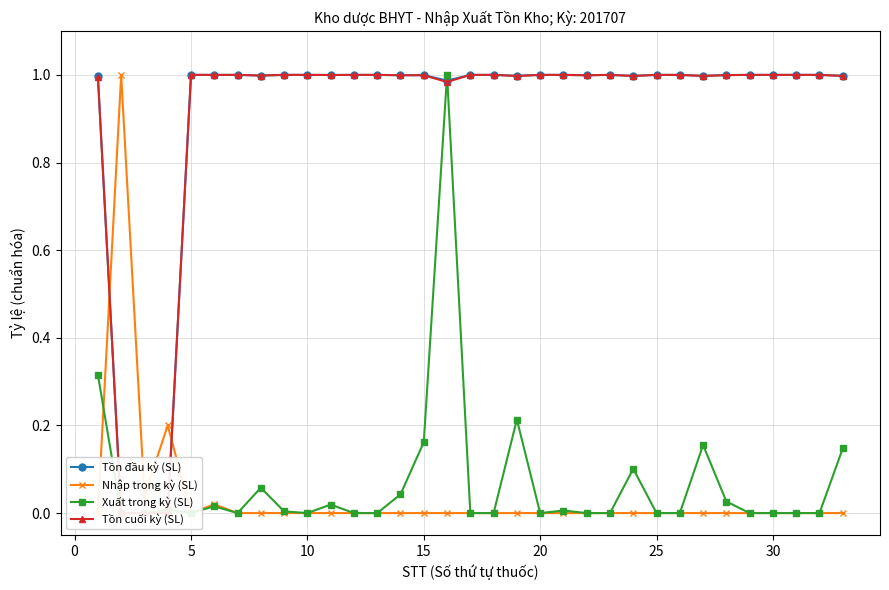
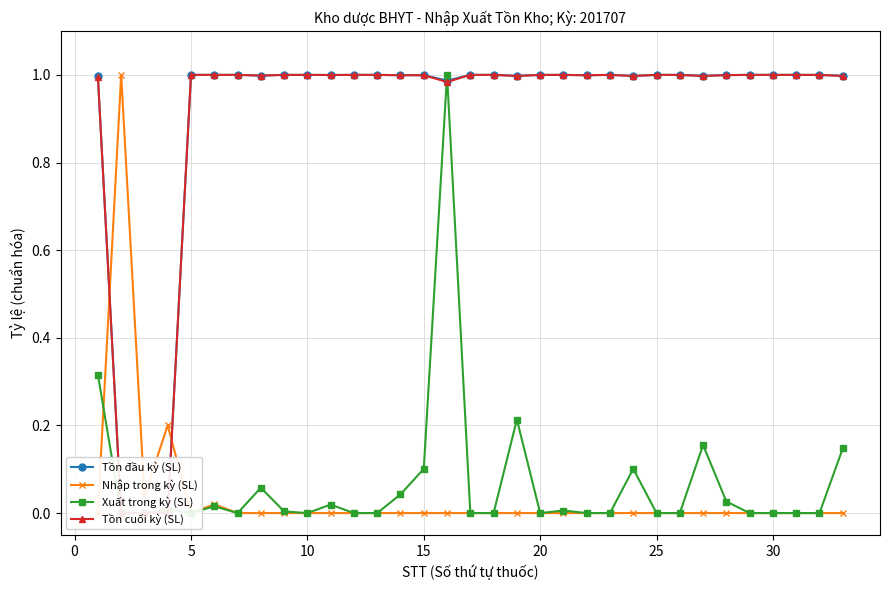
  {
    "Nhập trong kỳ (SL)": {
      "15": 0.00
    },
    "Xuất trong kỳ (SL)": {
-     "15": 0.16
+     "15": 0.10
    }
  }
